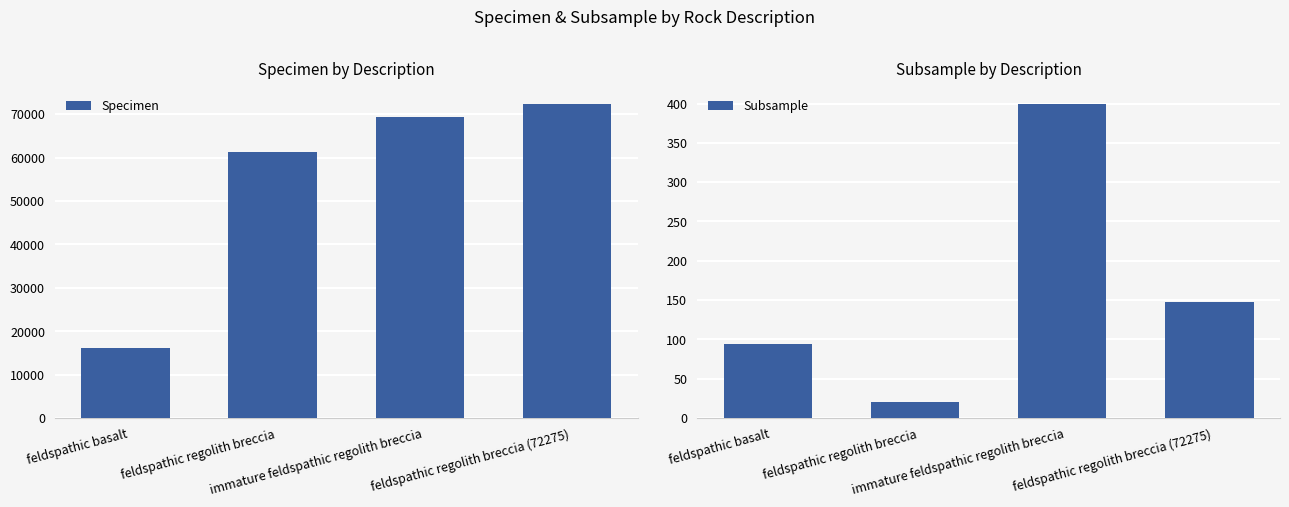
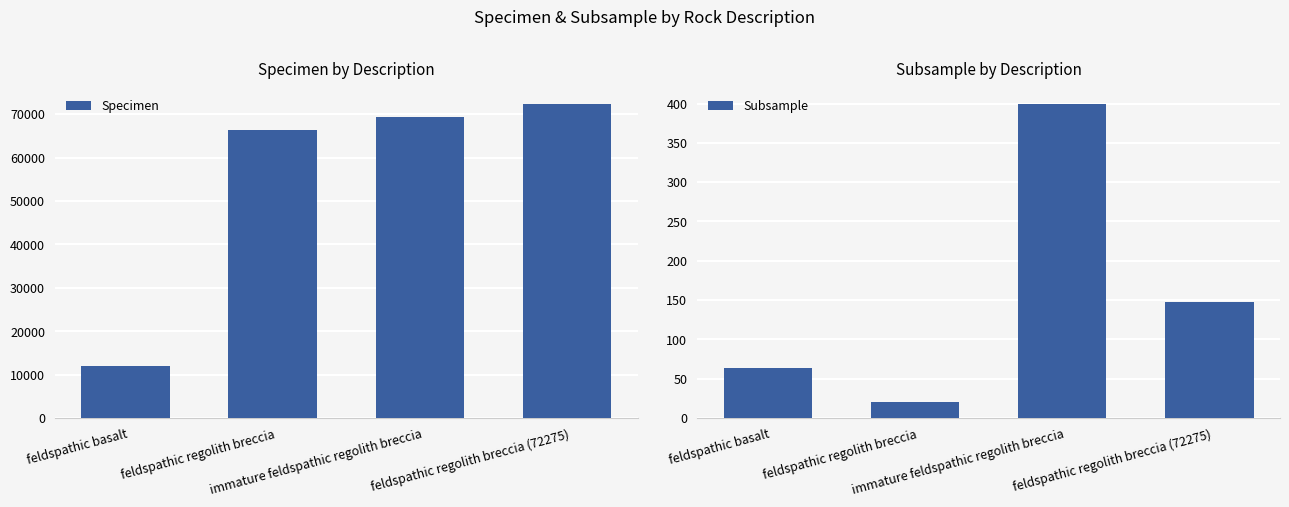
  {
    "Specimen by Description": {
-     "feldspathic basalt": 16000,
-     "feldspathic regolith breccia": 61000,
+     "feldspathic basalt": 12000,
+     "feldspathic regolith breccia": 66000,
      "immature feldspathic regolith breccia": 69000,
      "feldspathic regolith breccia (72275)": 72000
    },
    "Subsample by Description": {
-     "feldspathic basalt": 90,
+     "feldspathic basalt": 60,
      "feldspathic regolith breccia": 20,
      "immature feldspathic regolith breccia": 400,
      "feldspathic regolith breccia (72275)": 150
    }
  }
